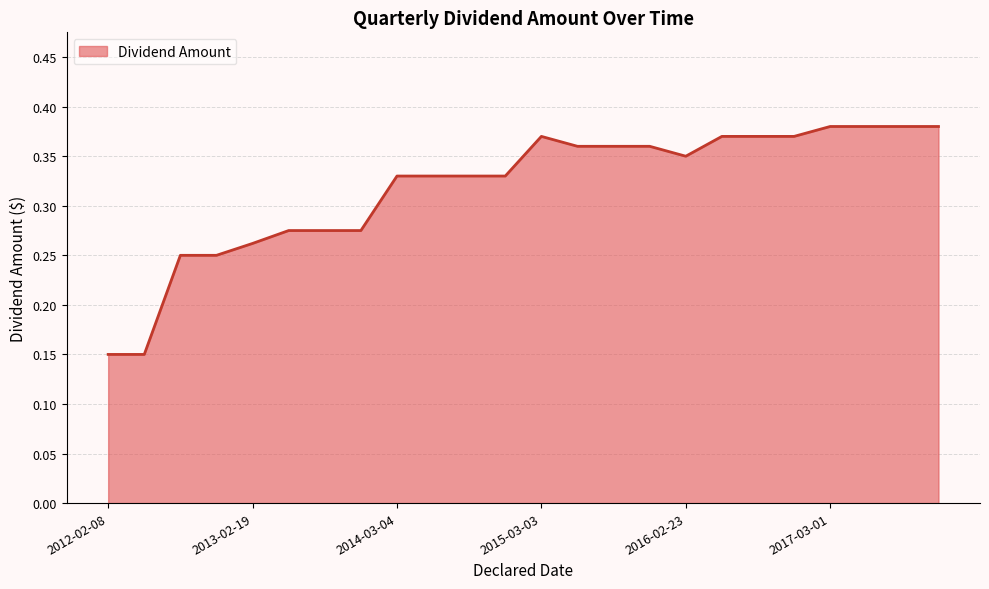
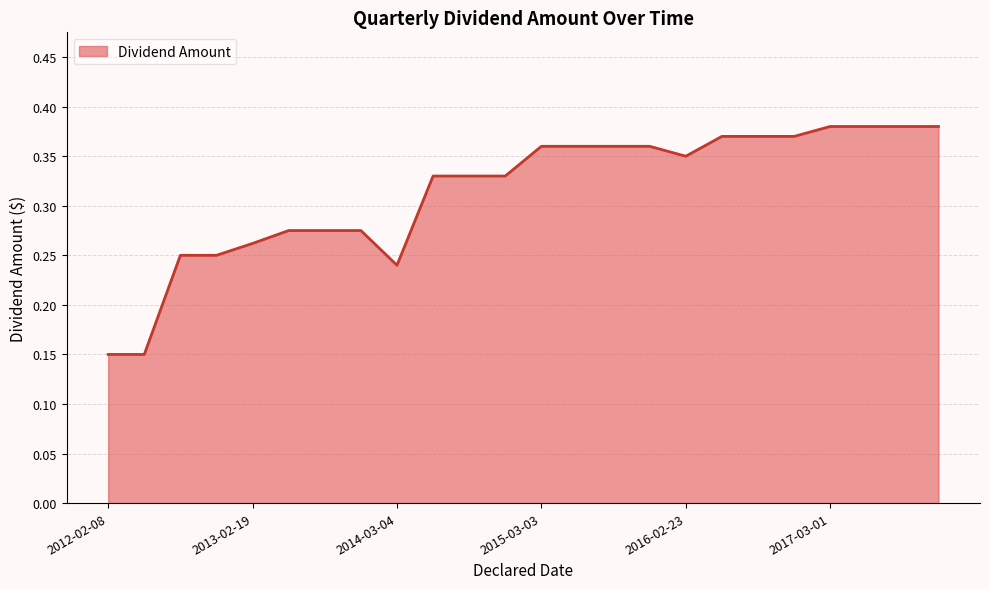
  {
    "2012-02-08": 0.15,
    "2013-02-19": 0.26,
-   "2014-03-04": 0.33,
-   "2015-03-03": 0.37,
+   "2014-03-04": 0.24,
+   "2015-03-03": 0.36,
    "2016-02-23": 0.35,
    "2017-03-01": 0.38
  }
